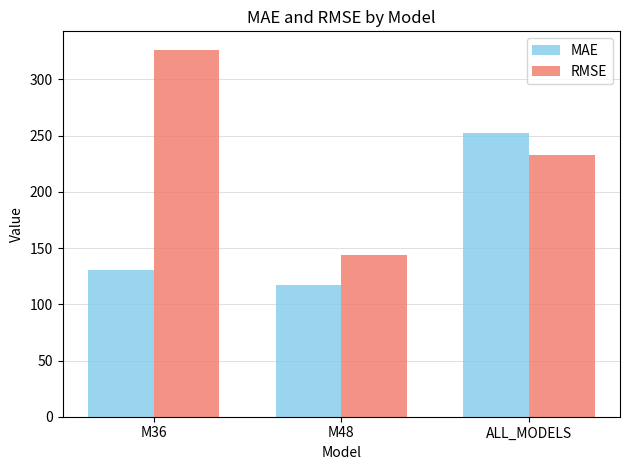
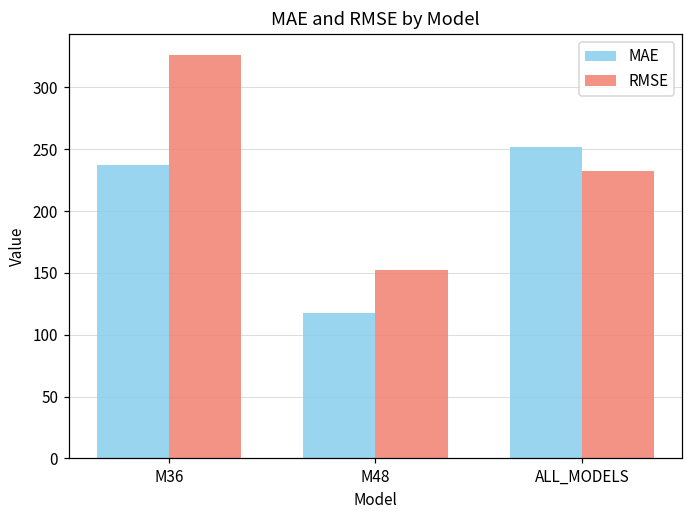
  {
    "MAE": {
-     "M36": 131,
+     "M36": 237,
      "M48": 117,
      "ALL_MODELS": 252
    },
    "RMSE": {
      "M36": 327,
-     "M48": 144,
+     "M48": 152,
      "ALL_MODELS": 233
    }
  }
